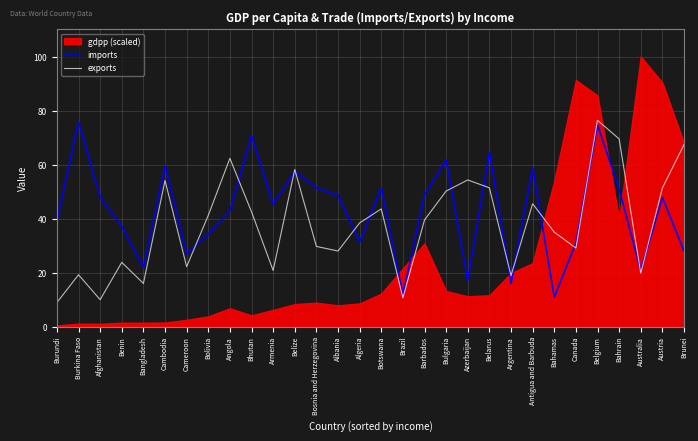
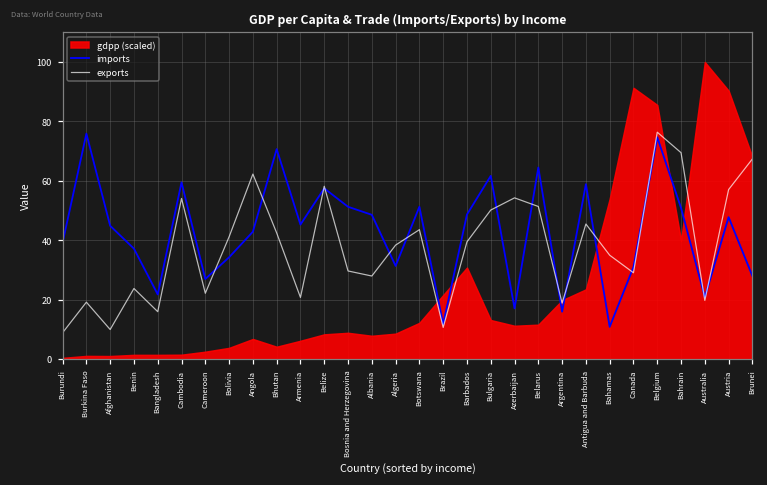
  {
    "imports": {
      "Burundi": 39,
      "Burkina Faso": 76,
-     "Afghanistan": 48,
+     "Afghanistan": 45,
      "Benin": 37,
      "Bangladesh": 22,
      "Cambodia": 60,
      "Cameroon": 27,
      "Bolivia": 34,
      "Angola": 43,
      "Bhutan": 71,
      "Armenia": 45,
      "Bosnia and Herzegovina": 51,
      "Albania": 49,
      "Algeria": 31,
      "Botswana": 51,
      "Brazil": 12,
      "Barbados": 49,
      "Bulgaria": 62,
      "Azerbaijan": 17,
      "Belarus": 65,
      "Argentina": 16,
      "Antigua and Barbuda": 59,
      "Bahamas": 11,
      "Canada": 31,
      "Belgium": 75,
      "Bahrain": 51,
      "Australia": 21,
      "Austria": 48,
      "Brunei": 28
    },
    "gdpp (scaled)": {
      "Burkina Faso": 1,
      "Afghanistan": 1,
      "Benin": 1,
      "Bangladesh": 1,
      "Cambodia": 2,
      "Cameroon": 3,
      "Bolivia": 4,
      "Angola": 7,
      "Bhutan": 4,
      "Armenia": 6,
      "Belize": 8,
      "Bosnia and Herzegovina": 9,
      "Albania": 8,
      "Algeria": 9,
      "Botswana": 12,
      "Brazil": 22,
      "Barbados": 31,
      "Bulgaria": 13,
      "Azerbaijan": 11,
      "Belarus": 12,
      "Argentina": 20,
      "Antigua and Barbuda": 24,
      "Bahamas": 54,
      "Canada": 91,
      "Belgium": 86,
      "Bahrain": 40,
      "Australia": 100,
      "Austria": 90
    },
    "exports": {
      "Burundi": 9,
      "Burkina Faso": 19,
      "Afghanistan": 10,
      "Benin": 24,
      "Bangladesh": 16,
      "Cambodia": 54,
      "Cameroon": 22,
      "Bolivia": 41,
      "Angola": 62,
      "Bhutan": 43,
      "Armenia": 21,
      "Bosnia and Herzegovina": 30,
      "Albania": 28,
      "Algeria": 38,
      "Botswana": 44,
      "Brazil": 11,
      "Barbados": 40,
      "Bulgaria": 50,
      "Azerbaijan": 54,
      "Belarus": 51,
      "Argentina": 19,
      "Antigua and Barbuda": 46,
      "Bahamas": 35,
      "Canada": 29,
      "Belgium": 76,
      "Bahrain": 70,
      "Australia": 20,
-     "Austria": 51
+     "Austria": 57
    }
  }
